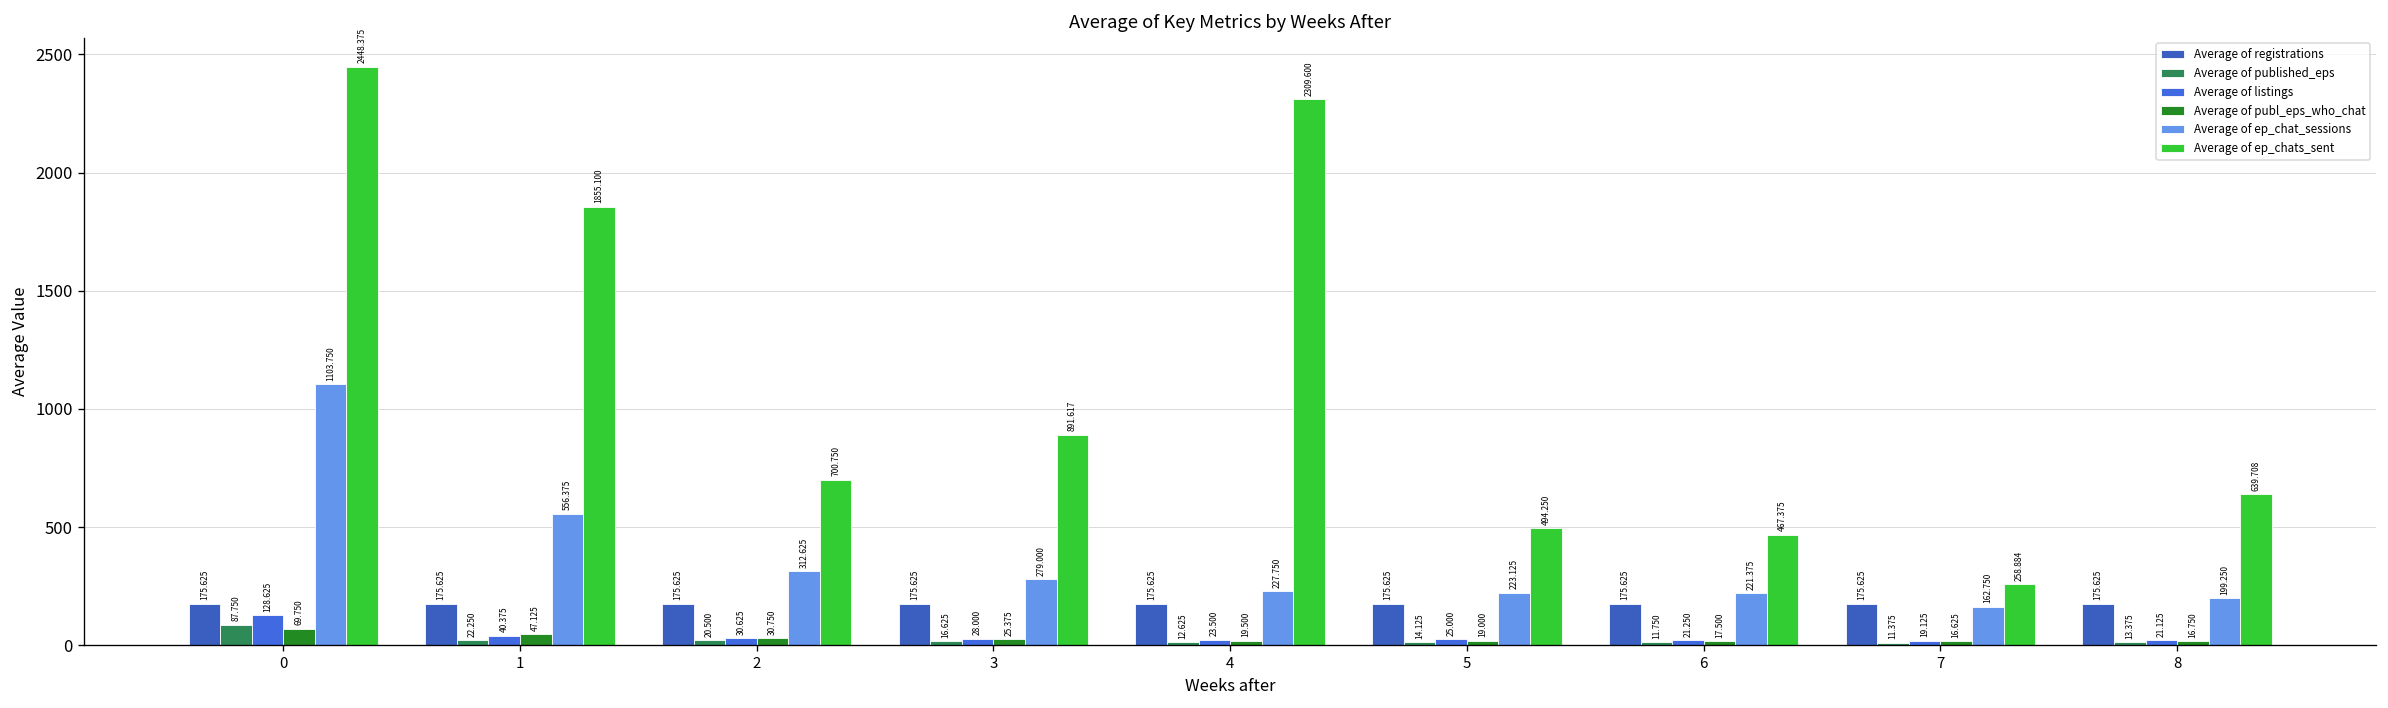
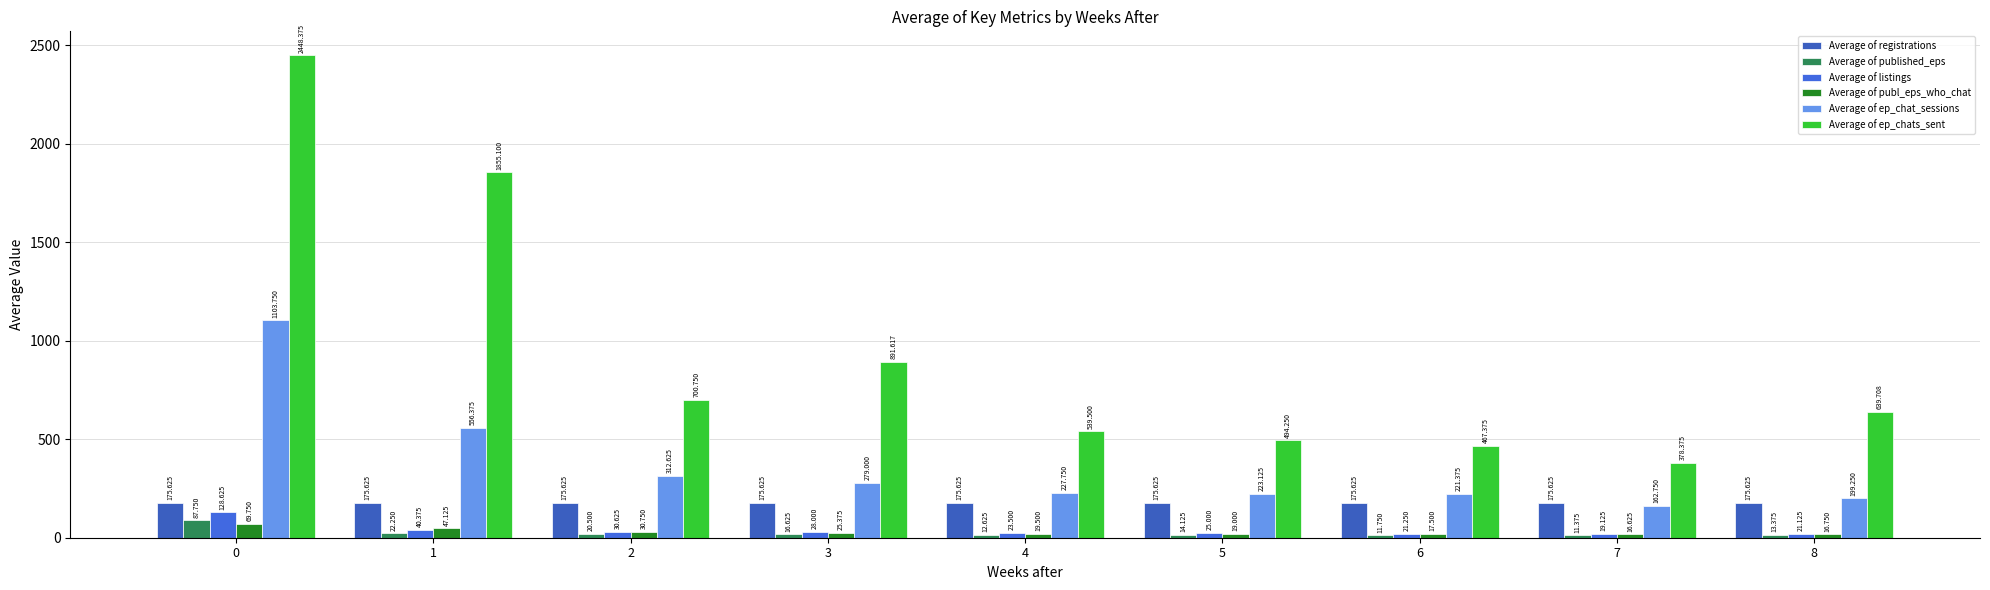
  {
    "Average of ep_chats_sent": {
      "0": 2448.375,
      "1": 1855.100,
      "2": 700.750,
      "3": 891.617,
-     "4": 2309.600,
+     "4": 539.500,
      "5": 494.250,
      "6": 467.375,
-     "7": 258.884,
+     "7": 378.375,
      "8": 639.708
    }
  }
